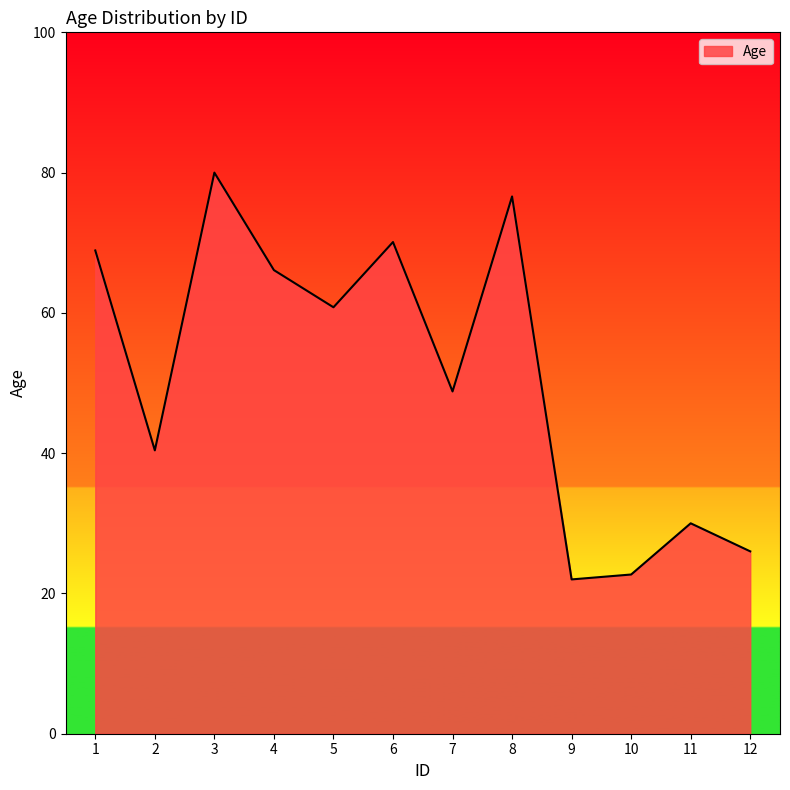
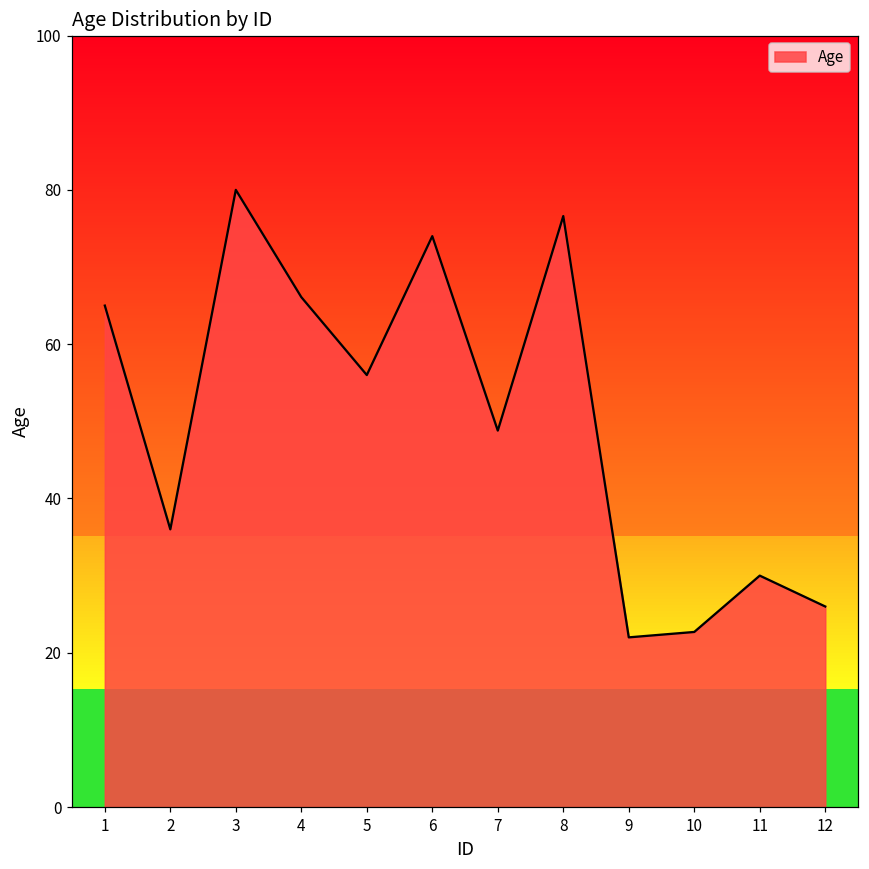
  {
-   "1": 69,
-   "2": 40,
+   "1": 65,
+   "2": 36,
    "3": 80,
    "4": 66,
-   "5": 61,
-   "6": 70,
+   "5": 56,
+   "6": 74,
    "7": 49,
    "8": 77,
    "9": 22,
    "10": 23,
    "11": 30,
    "12": 26
  }
